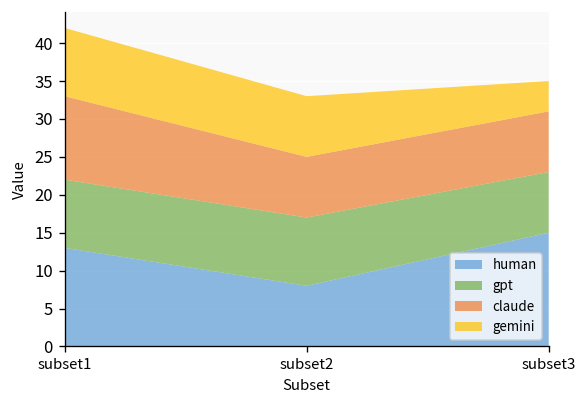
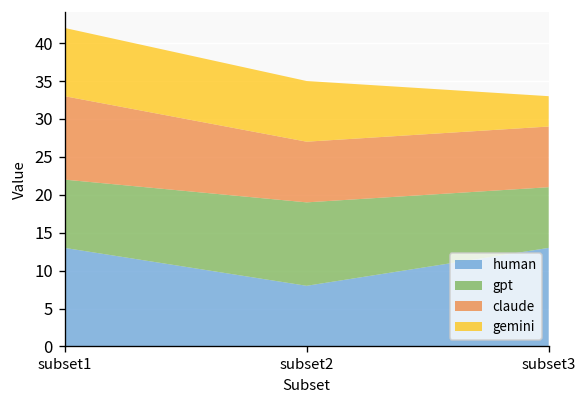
  {
    "human": {
      "subset1": 13,
      "subset2": 8,
-     "subset3": 15
+     "subset3": 13
    },
    "gpt": {
      "subset1": 9,
-     "subset2": 9,
+     "subset2": 11,
      "subset3": 8
    },
    "claude": {
      "subset1": 11,
      "subset2": 8,
      "subset3": 8
    },
    "gemini": {
      "subset1": 9,
      "subset2": 8,
      "subset3": 4
    }
  }
